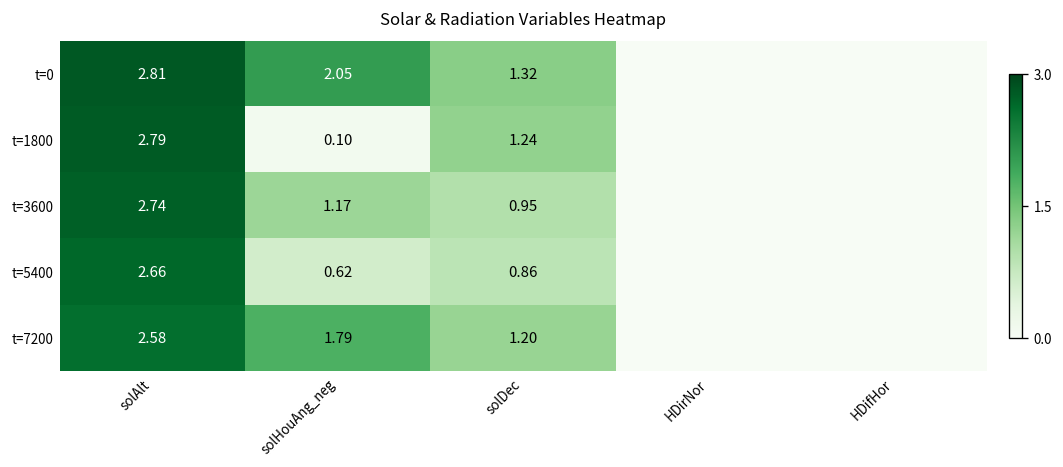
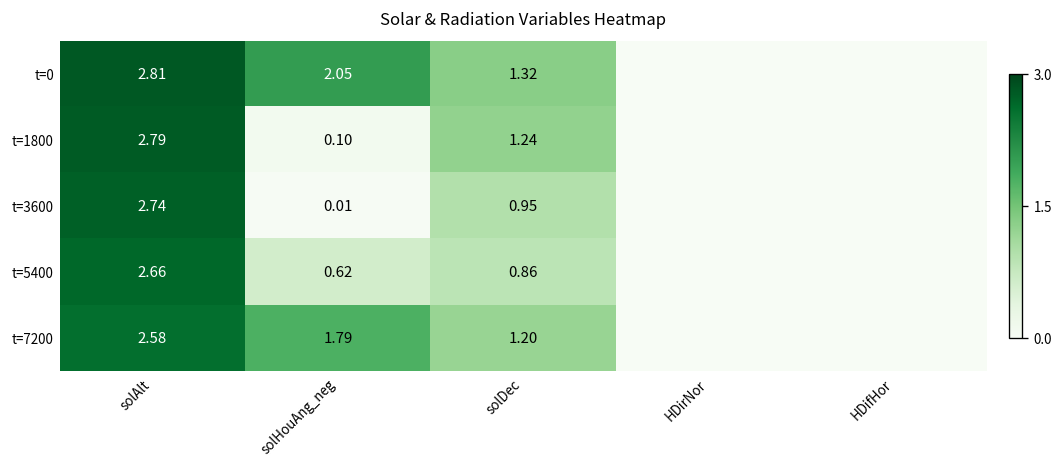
  {
    "t=0": {
      "solAlt": 2.81,
      "solHouAng_neg": 2.05,
      "solDec": 1.32
    },
    "t=1800": {
      "solAlt": 2.79,
      "solHouAng_neg": 0.10,
      "solDec": 1.24
    },
    "t=3600": {
      "solAlt": 2.74,
-     "solHouAng_neg": 1.17,
+     "solHouAng_neg": 0.01,
      "solDec": 0.95
    },
    "t=5400": {
      "solAlt": 2.66,
      "solHouAng_neg": 0.62,
      "solDec": 0.86
    },
    "t=7200": {
      "solAlt": 2.58,
      "solHouAng_neg": 1.79,
      "solDec": 1.20
    }
  }
